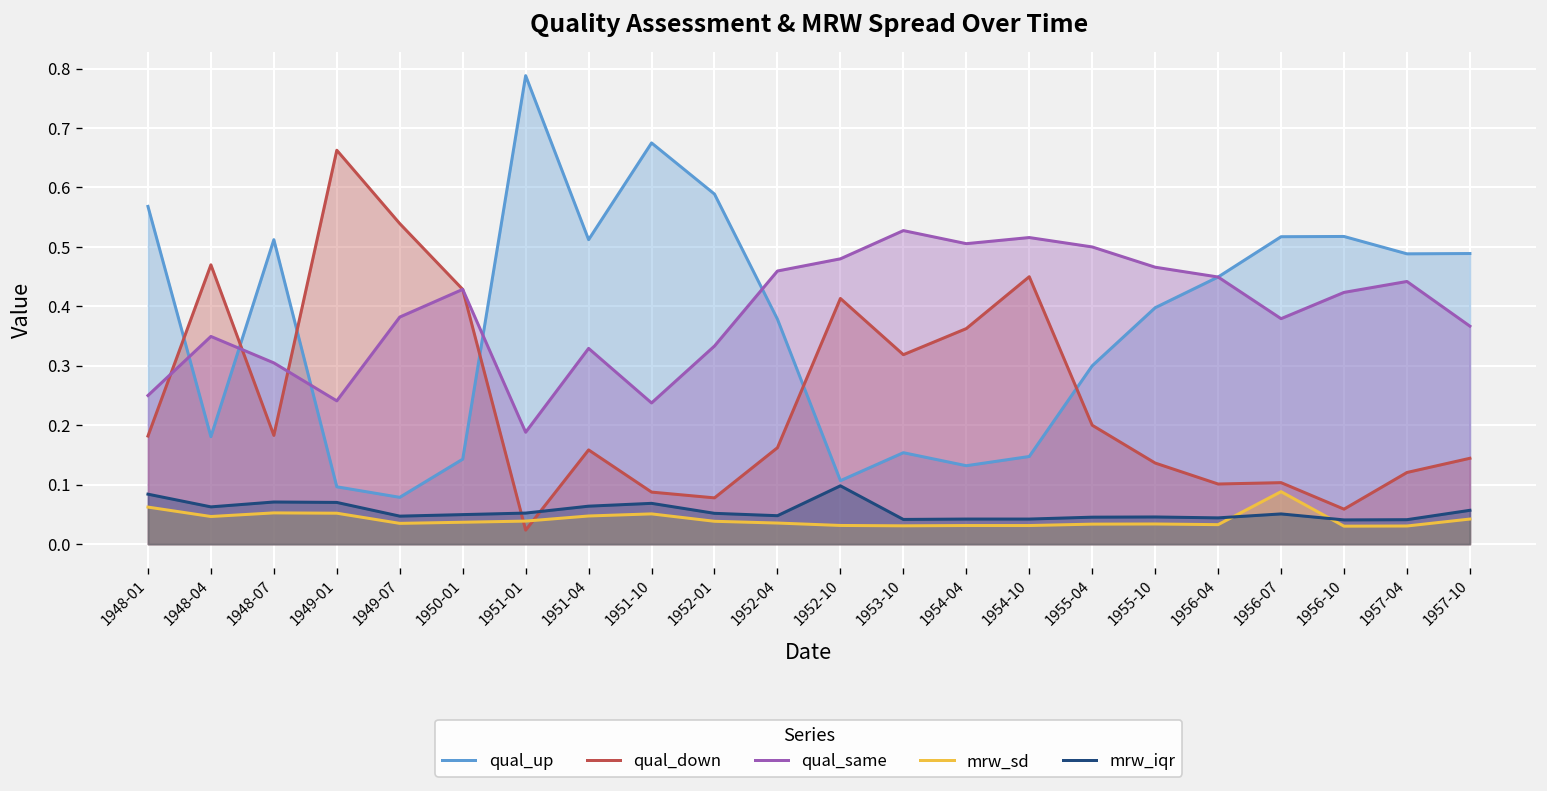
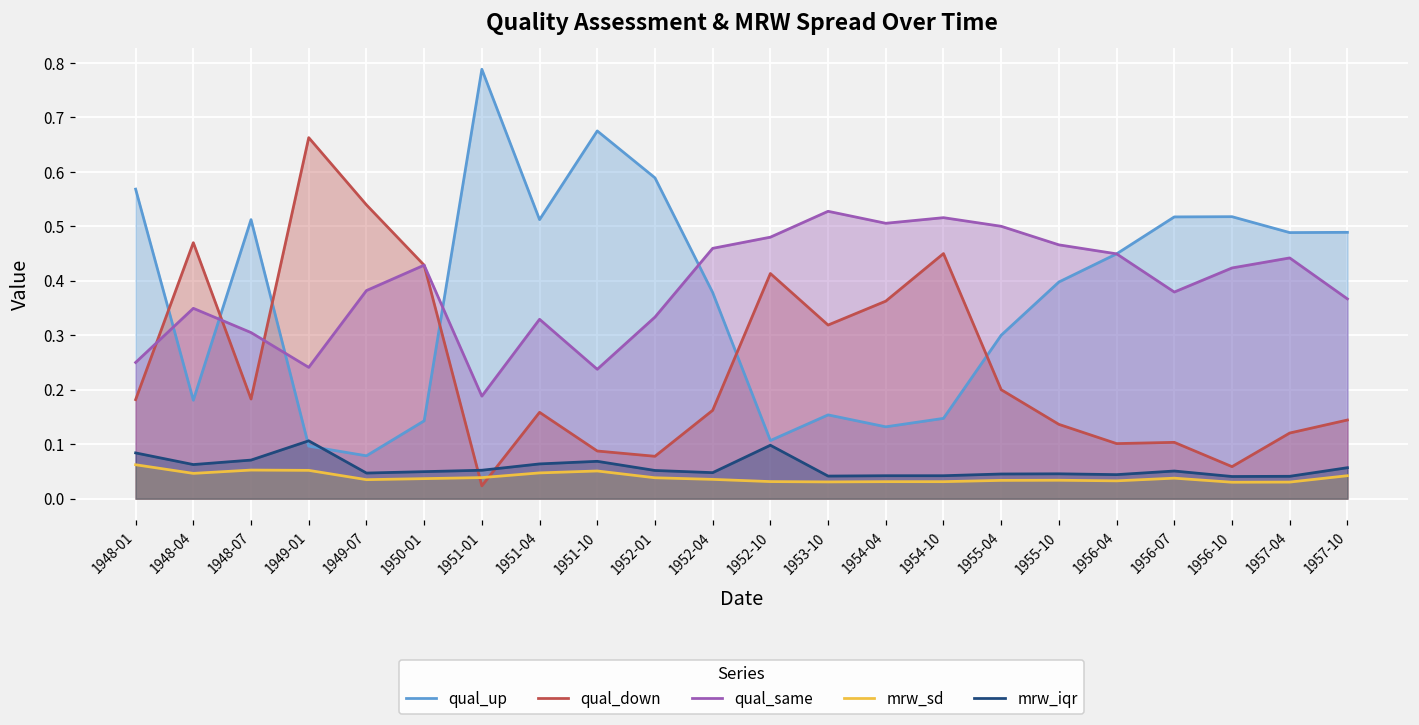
  {
    "qual_up": {
      "1948-01": 0.57,
      "1948-04": 0.18,
      "1948-07": 0.51,
      "1949-01": 0.10,
      "1949-07": 0.08,
      "1950-01": 0.14,
      "1951-01": 0.79,
      "1951-04": 0.51,
      "1951-10": 0.68,
      "1952-01": 0.59,
      "1952-04": 0.38,
      "1952-10": 0.11,
      "1953-10": 0.15,
      "1954-04": 0.13,
      "1954-10": 0.15,
      "1955-04": 0.30,
      "1955-10": 0.40,
      "1956-07": 0.52,
      "1956-10": 0.52,
      "1957-04": 0.49,
      "1957-10": 0.49
    },
    "qual_down": {
      "1948-01": 0.18,
      "1948-04": 0.47,
      "1948-07": 0.18,
      "1949-01": 0.66,
      "1949-07": 0.54,
      "1951-01": 0.02,
      "1951-04": 0.16,
      "1951-10": 0.09,
      "1952-01": 0.08,
      "1952-04": 0.16,
      "1952-10": 0.41,
      "1953-10": 0.32,
      "1954-04": 0.36,
      "1954-10": 0.45,
      "1955-04": 0.20,
      "1955-10": 0.14,
      "1956-04": 0.10,
      "1956-07": 0.10,
      "1956-10": 0.06,
      "1957-04": 0.12,
      "1957-10": 0.14
    },
    "qual_same": {
      "1948-01": 0.25,
      "1948-04": 0.35,
      "1948-07": 0.30,
      "1949-01": 0.24,
      "1949-07": 0.38,
      "1951-01": 0.19,
      "1951-04": 0.33,
      "1951-10": 0.24,
      "1952-01": 0.33,
      "1952-04": 0.46,
      "1952-10": 0.48,
      "1953-10": 0.53,
      "1954-04": 0.51,
      "1954-10": 0.52,
      "1955-04": 0.50,
      "1955-10": 0.47,
      "1956-07": 0.38,
      "1956-10": 0.42,
      "1957-04": 0.44,
      "1957-10": 0.37
    },
    "mrw_sd": {
      "1948-01": 0.06,
      "1948-04": 0.05,
      "1948-07": 0.05,
      "1949-01": 0.05,
      "1949-07": 0.03,
      "1950-01": 0.04,
      "1951-01": 0.04,
      "1951-04": 0.05,
      "1951-10": 0.05,
      "1952-01": 0.04,
      "1952-04": 0.04,
      "1952-10": 0.03,
      "1953-10": 0.03,
      "1954-04": 0.03,
      "1954-10": 0.03,
      "1955-04": 0.03,
      "1955-10": 0.03,
      "1956-04": 0.03,
-     "1956-07": 0.09,
+     "1956-07": 0.04,
      "1956-10": 0.03,
      "1957-04": 0.03,
      "1957-10": 0.04
    },
    "mrw_iqr": {
      "1948-01": 0.08,
      "1948-04": 0.06,
      "1948-07": 0.07,
-     "1949-01": 0.07,
+     "1949-01": 0.11,
      "1949-07": 0.05,
      "1950-01": 0.05,
      "1951-01": 0.05,
      "1951-04": 0.06,
      "1951-10": 0.07,
      "1952-01": 0.05,
      "1952-04": 0.05,
      "1952-10": 0.10,
      "1953-10": 0.04,
      "1954-04": 0.04,
      "1954-10": 0.04,
      "1955-04": 0.05,
      "1955-10": 0.05,
      "1956-04": 0.04,
      "1956-07": 0.05,
      "1956-10": 0.04,
      "1957-04": 0.04,
      "1957-10": 0.06
    }
  }
